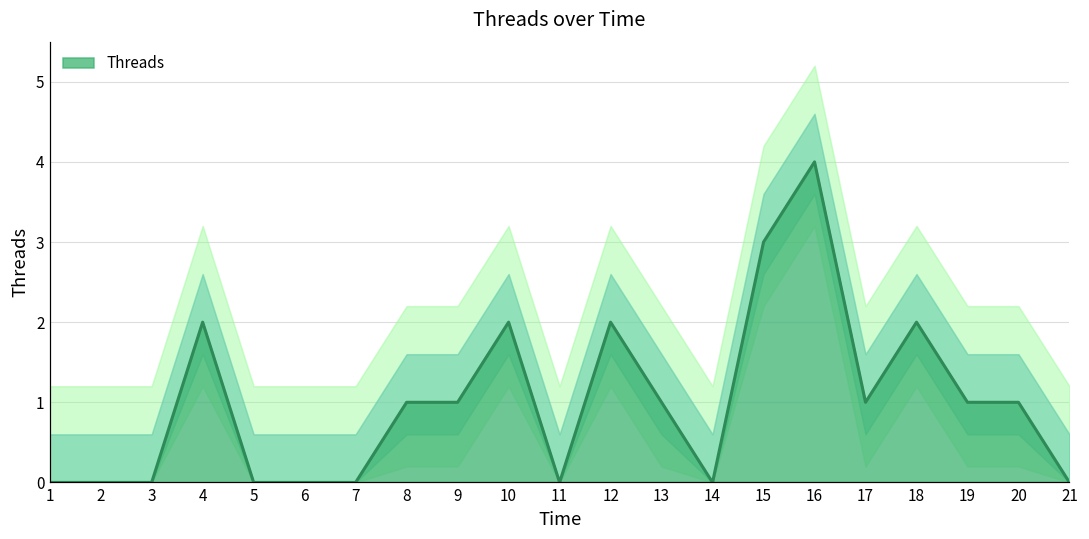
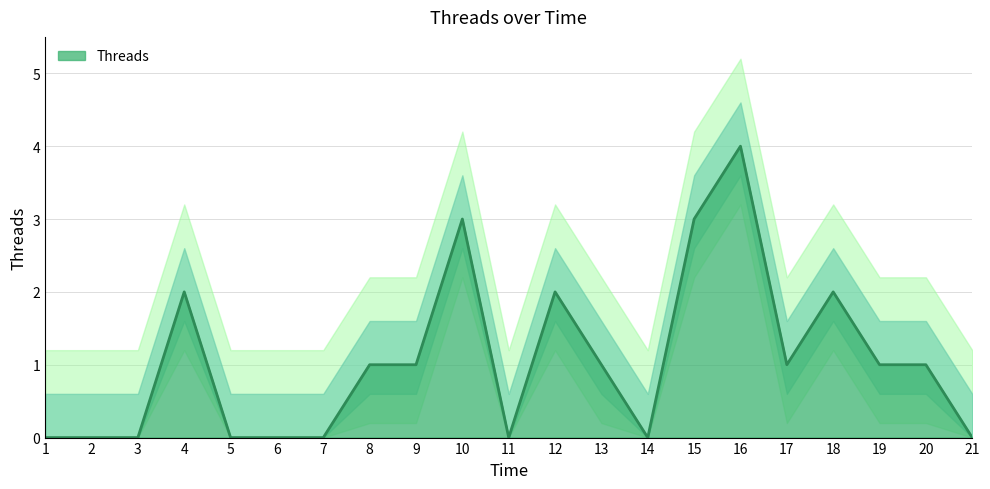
  {
    "Threads": {
      "1": 0,
      "2": 0,
      "3": 0,
      "4": 2,
      "5": 0,
      "6": 0,
      "7": 0,
      "8": 1,
      "9": 1,
-     "10": 2,
+     "10": 3,
      "11": 0,
      "12": 2,
      "13": 1,
      "14": 0,
      "15": 3,
      "16": 4,
      "17": 1,
      "18": 2,
      "19": 1,
      "20": 1,
      "21": 0
    }
  }
